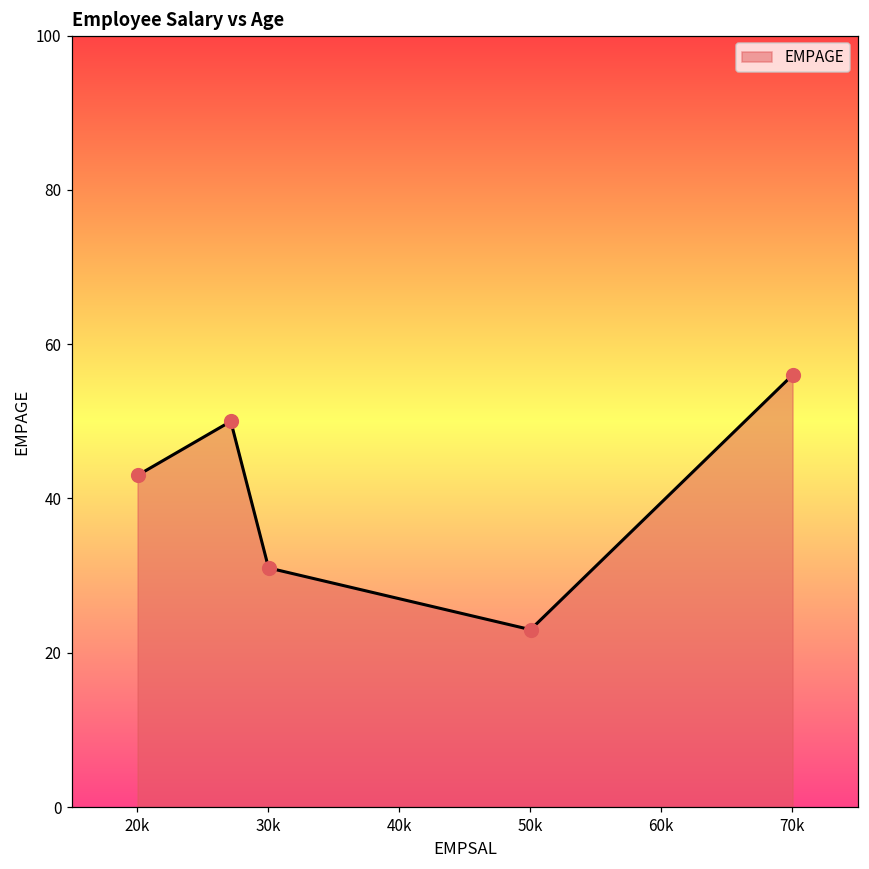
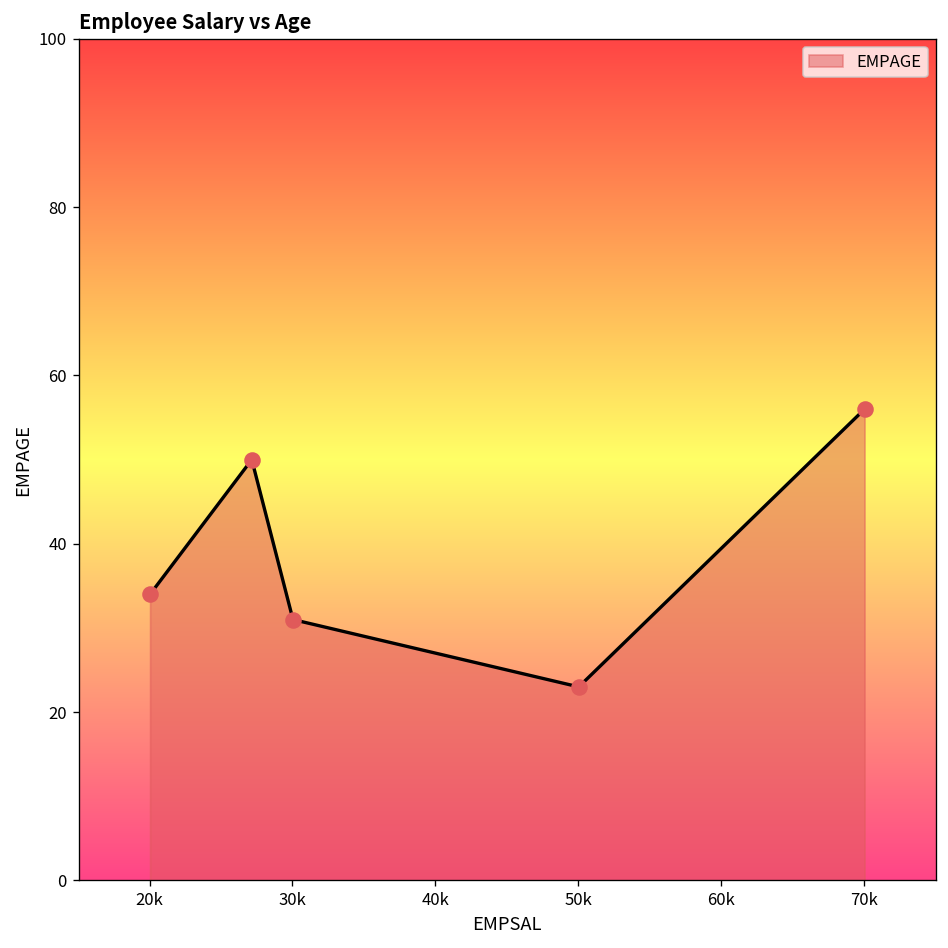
  {
-   "20k": 43,
+   "20k": 34,
    "30k": 31,
    "50k": 23,
    "70k": 56
  }
